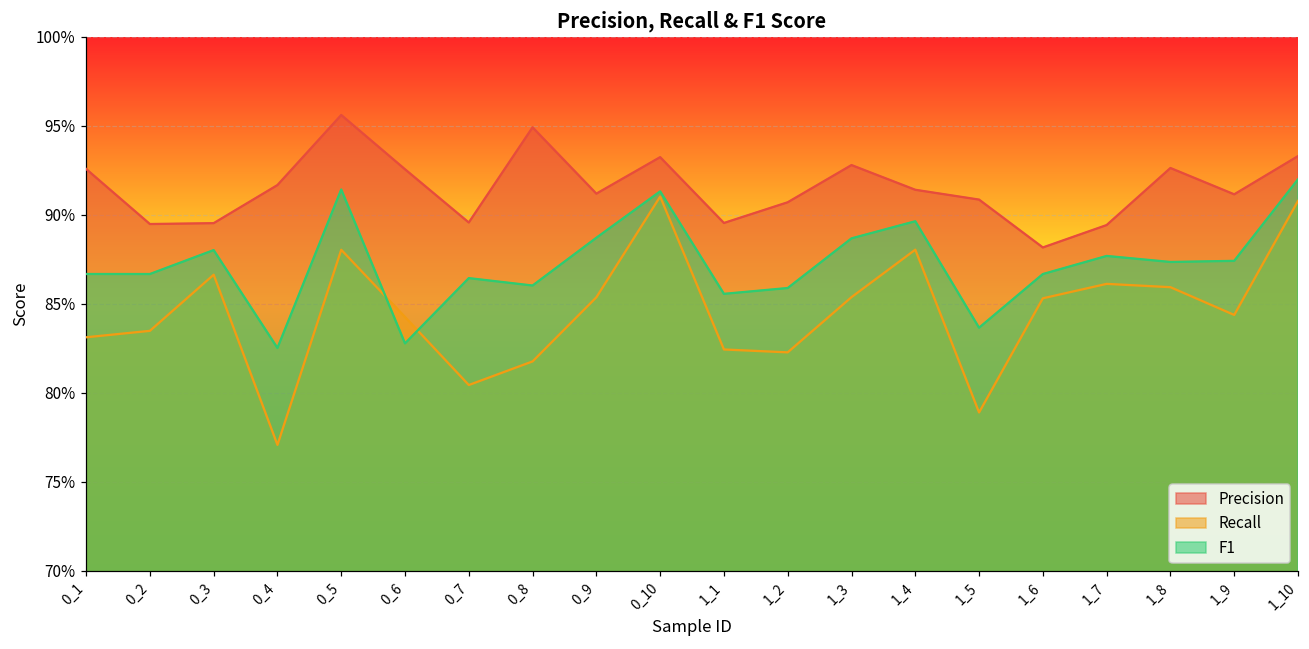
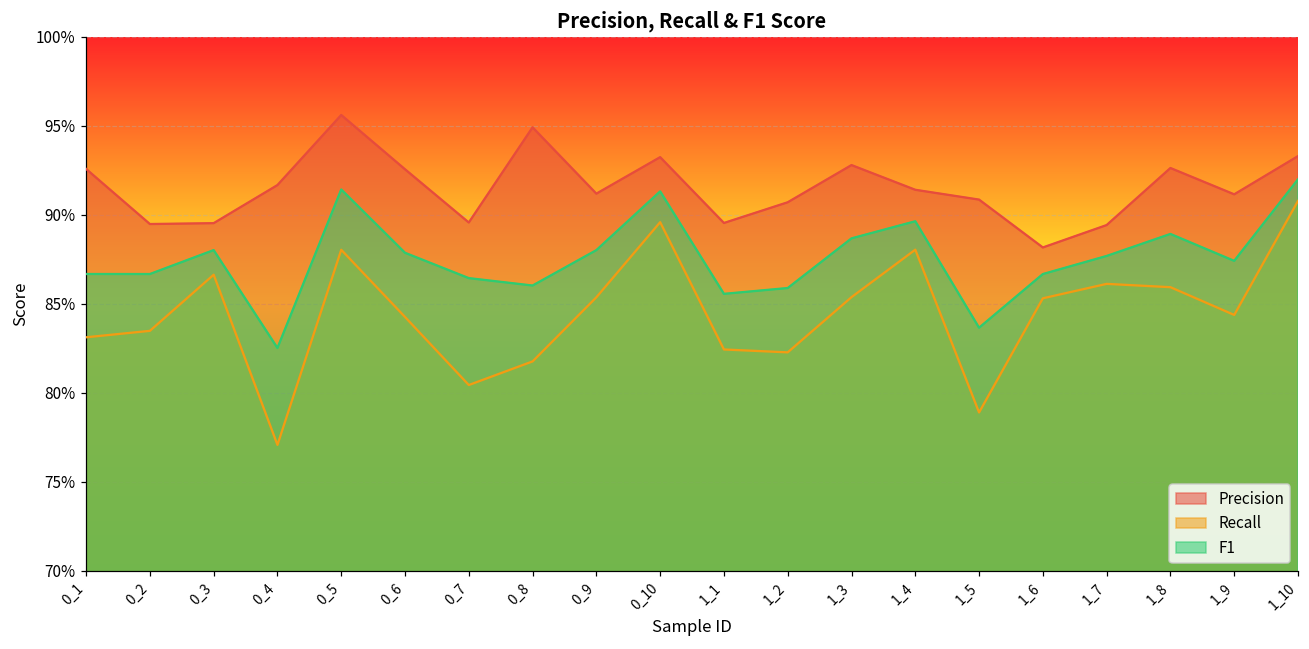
  {
    "Precision": {
      "0_1": "92.6%",
      "0_2": "89.5%",
      "0_3": "89.5%",
      "0_4": "91.7%",
      "0_5": "95.6%",
      "0_6": "92.5%",
      "0_7": "89.6%",
      "0_8": "94.9%",
      "0_9": "91.2%",
      "0_10": "93.2%",
      "1_1": "89.5%",
      "1_2": "90.7%",
      "1_3": "92.8%",
      "1_4": "91.4%",
      "1_5": "90.8%",
      "1_6": "88.2%",
      "1_7": "89.4%",
      "1_8": "92.6%",
      "1_9": "91.1%",
      "1_10": "93.3%"
    },
    "Recall": {
      "0_1": "83.1%",
      "0_2": "83.5%",
      "0_3": "86.6%",
      "0_4": "77.1%",
      "0_5": "88.0%",
      "0_6": "84.3%",
      "0_7": "80.4%",
      "0_8": "81.8%",
      "0_9": "85.4%",
-     "0_10": "91.0%",
+     "0_10": "89.6%",
      "1_1": "82.4%",
      "1_2": "82.3%",
      "1_3": "85.4%",
      "1_4": "88.0%",
      "1_5": "78.9%",
      "1_6": "85.3%",
      "1_7": "86.1%",
      "1_8": "85.9%",
      "1_9": "84.4%",
      "1_10": "90.8%"
    },
    "F1": {
      "0_1": "86.7%",
      "0_2": "86.7%",
      "0_3": "88.0%",
      "0_4": "82.5%",
      "0_5": "91.4%",
-     "0_6": "82.8%",
+     "0_6": "87.9%",
      "0_7": "86.4%",
      "0_8": "86.0%",
-     "0_9": "88.7%",
+     "0_9": "88.0%",
      "0_10": "91.3%",
      "1_1": "85.5%",
      "1_2": "85.9%",
      "1_3": "88.7%",
      "1_4": "89.6%",
      "1_5": "83.6%",
      "1_6": "86.7%",
      "1_7": "87.7%",
-     "1_8": "87.3%",
+     "1_8": "88.9%",
      "1_9": "87.4%",
      "1_10": "92.0%"
    }
  }
